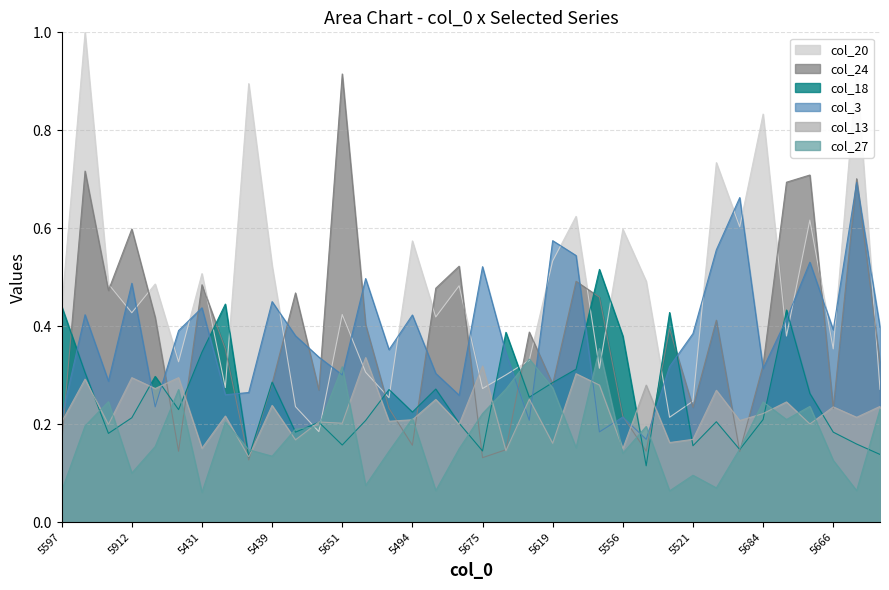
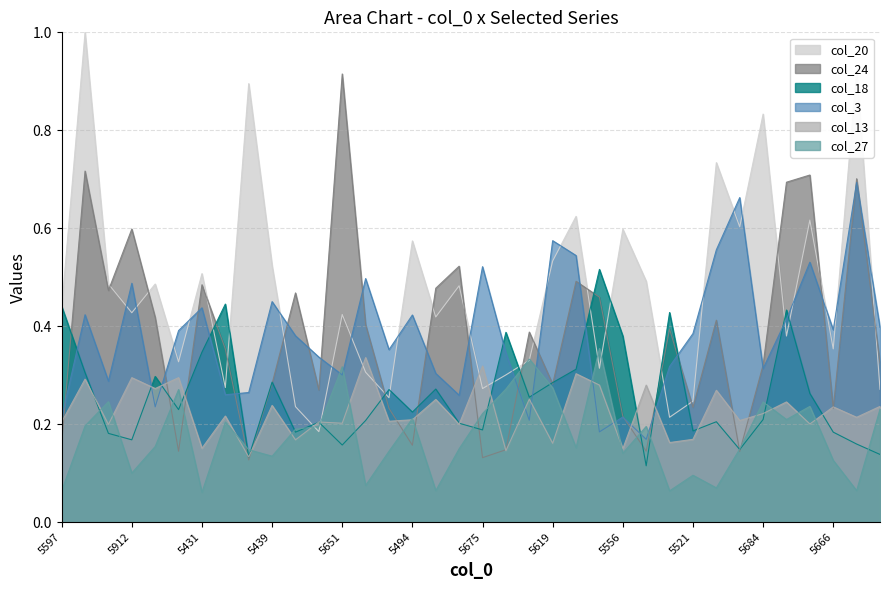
  {
    "col_18": {
-     "5912": 0.21,
+     "5912": 0.17,
      "5431": 0.35,
      "5494": 0.22,
-     "5675": 0.15,
+     "5675": 0.19,
      "5556": 0.38,
-     "5521": 0.16,
+     "5521": 0.19,
      "5684": 0.21,
      "5666": 0.18
    }
  }
